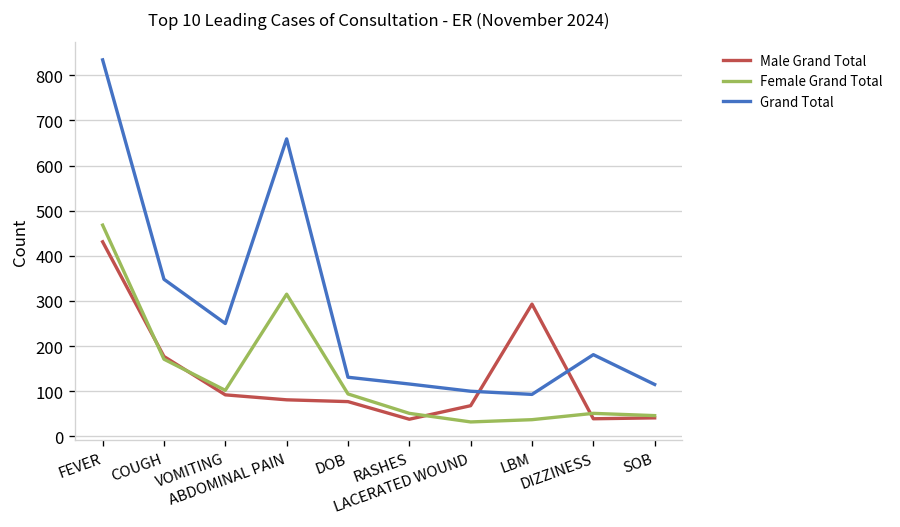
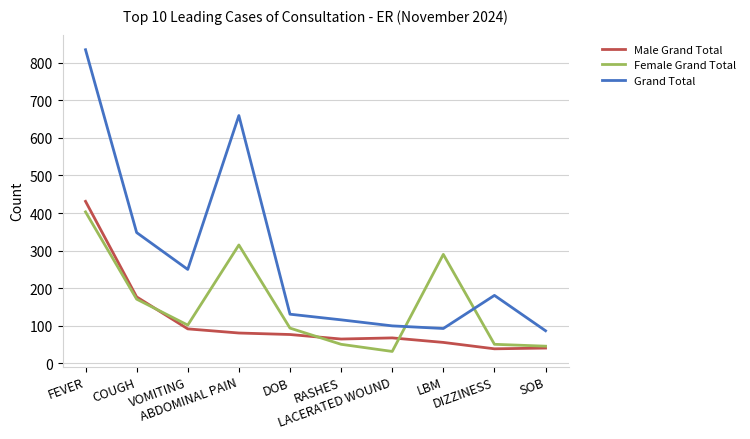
  {
    "Male Grand Total": {
      "FEVER": 430,
      "VOMITING": 90,
      "ABDOMINAL PAIN": 80,
      "DOB": 80,
-     "RASHES": 40,
+     "RASHES": 70,
      "LACERATED WOUND": 70,
-     "LBM": 290,
+     "LBM": 60,
      "DIZZINESS": 40
    },
    "Female Grand Total": {
-     "FEVER": 470,
+     "FEVER": 400,
      "VOMITING": 100,
      "ABDOMINAL PAIN": 320,
      "DOB": 90,
      "RASHES": 50,
      "LACERATED WOUND": 30,
-     "LBM": 40,
+     "LBM": 290,
      "DIZZINESS": 50
    },
    "Grand Total": {
      "FEVER": 830,
      "COUGH": 350,
      "VOMITING": 250,
      "ABDOMINAL PAIN": 660,
      "DOB": 130,
      "RASHES": 120,
      "LACERATED WOUND": 100,
      "LBM": 90,
      "DIZZINESS": 180,
-     "SOB": 120
+     "SOB": 90
    }
  }
